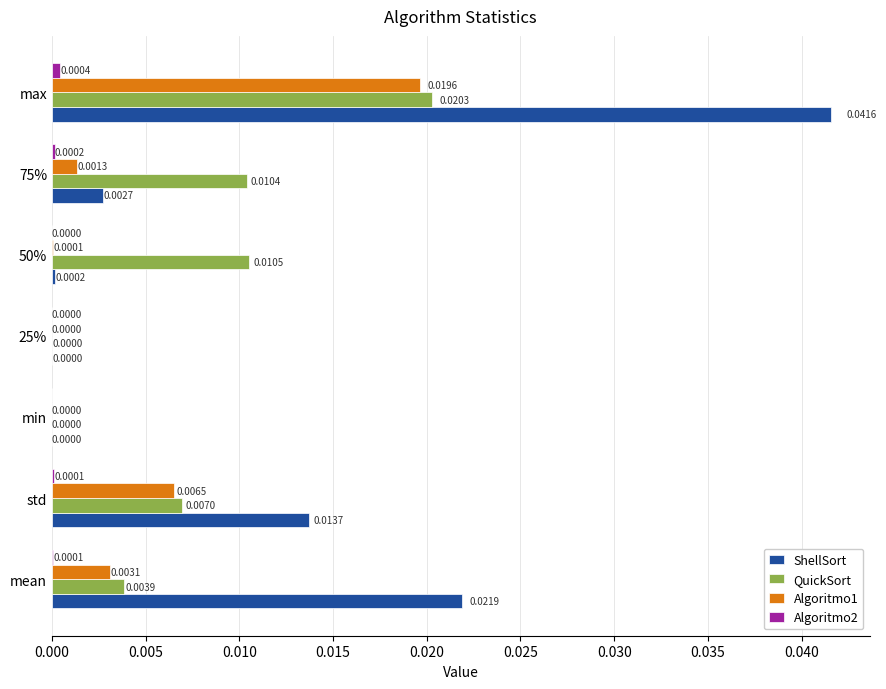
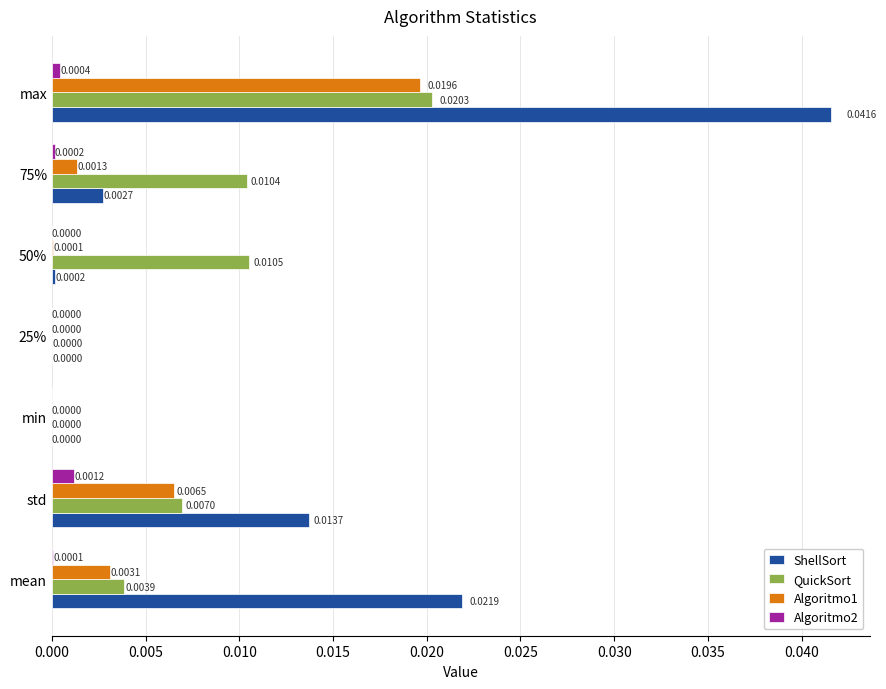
  {
    "ShellSort": {
      "max": 0.0416,
      "75%": 0.0027,
      "50%": 0.0002,
      "25%": 0.0000,
      "min": 0.0000,
      "std": 0.0137,
      "mean": 0.0219
    },
    "QuickSort": {
      "max": 0.0203,
      "75%": 0.0104,
      "50%": 0.0105,
      "25%": 0.0000,
      "min": 0.0000,
      "std": 0.0070,
      "mean": 0.0039
    },
    "Algoritmo1": {
      "max": 0.0196,
      "75%": 0.0013,
      "50%": 0.0001,
      "25%": 0.0000,
      "min": 0.0000,
      "std": 0.0065,
      "mean": 0.0031
    },
    "Algoritmo2": {
      "max": 0.0004,
      "75%": 0.0002,
      "50%": 0.0000,
      "25%": 0.0000,
-     "std": 0.0001,
+     "std": 0.0012,
      "mean": 0.0001
    }
  }
